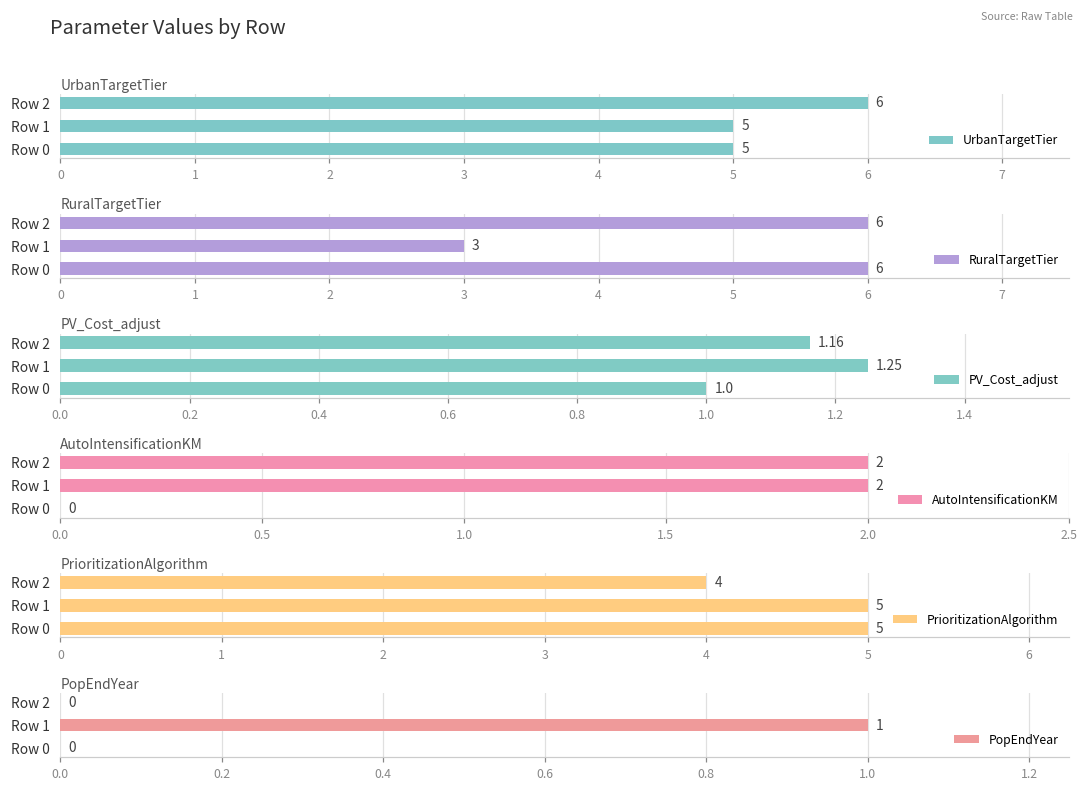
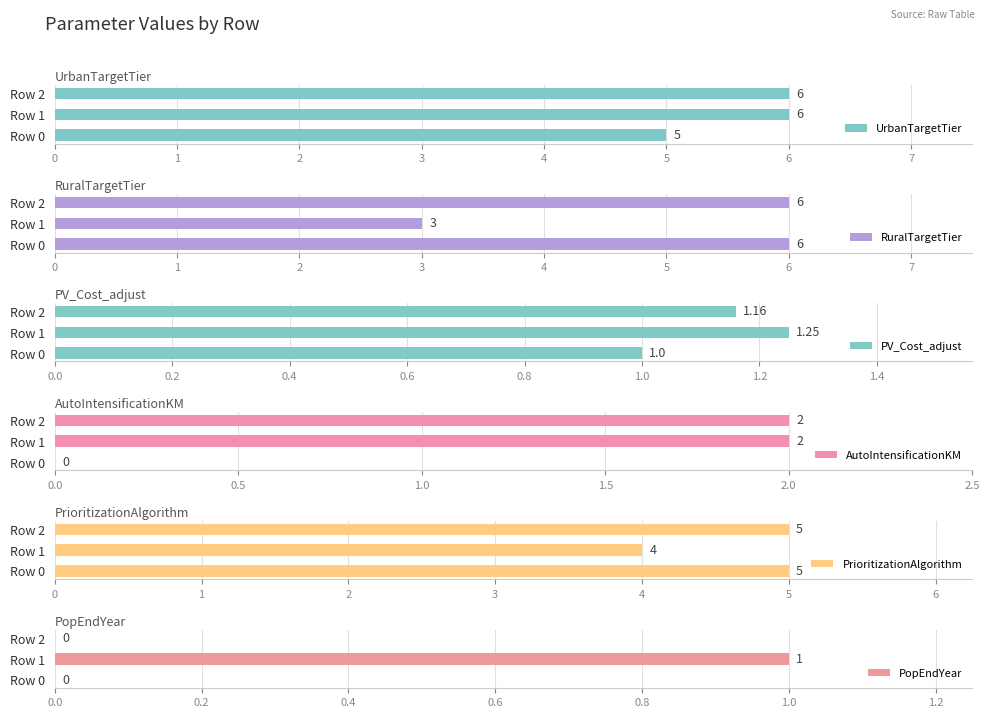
  {
    "UrbanTargetTier": {
      "Row 2": 6,
-     "Row 1": 5,
+     "Row 1": 6,
      "Row 0": 5
    },
    "RuralTargetTier": {
      "Row 2": 6,
      "Row 1": 3,
      "Row 0": 6
    },
    "PV_Cost_adjust": {
      "Row 2": 1.16,
      "Row 1": 1.25,
      "Row 0": 1.0
    },
    "AutoIntensificationKM": {
      "Row 2": 2,
      "Row 1": 2,
      "Row 0": 0
    },
    "PrioritizationAlgorithm": {
-     "Row 2": 4,
-     "Row 1": 5,
+     "Row 2": 5,
+     "Row 1": 4,
      "Row 0": 5
    },
    "PopEndYear": {
      "Row 2": 0,
      "Row 1": 1,
      "Row 0": 0
    }
  }
